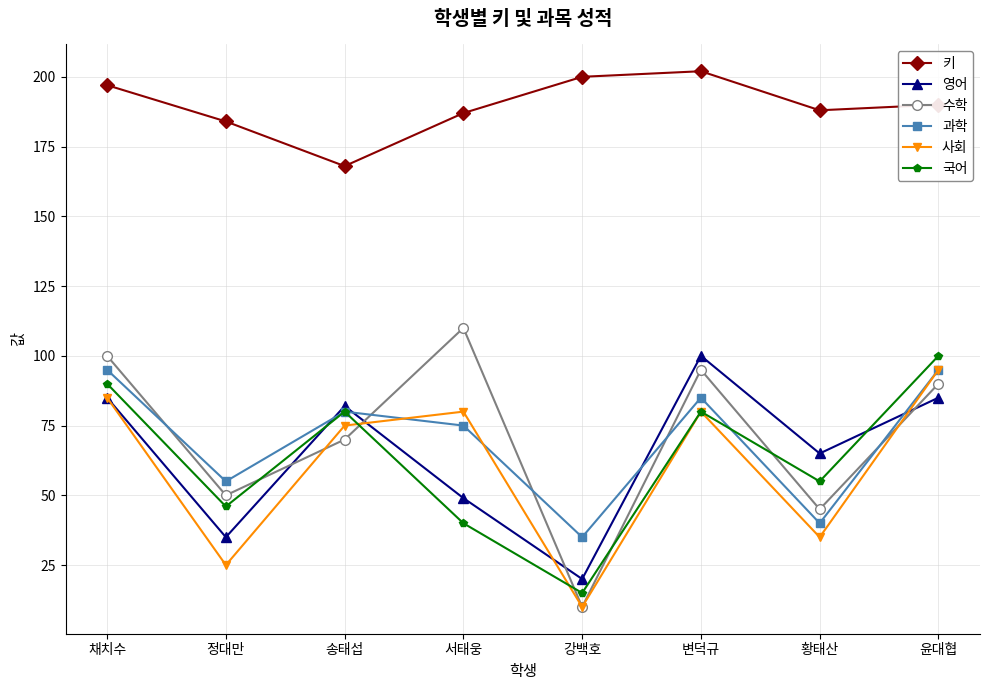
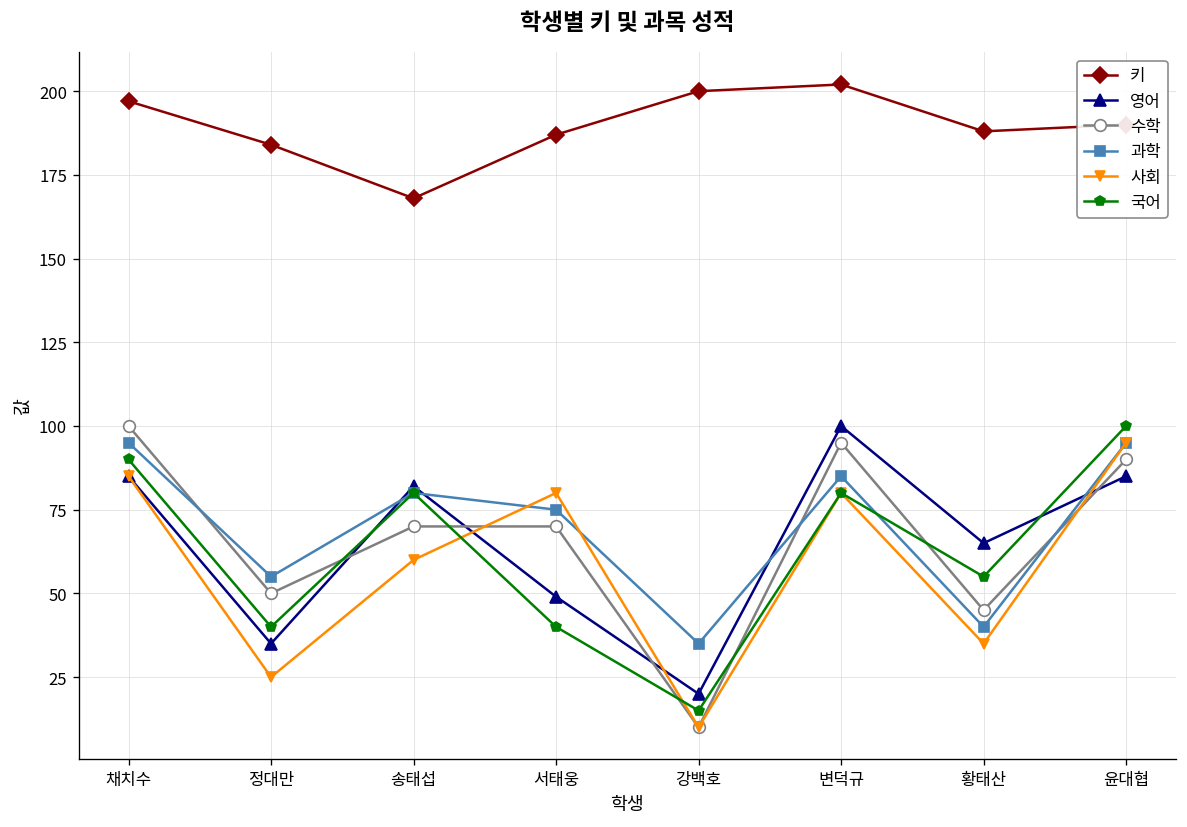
  {
    "키": {
      "채치수": 197,
      "정대만": 184,
      "송태섭": 168,
      "서태웅": 187,
      "강백호": 200,
      "변덕규": 202,
      "황태산": 188
    },
    "영어": {
      "정대만": 35,
      "송태섭": 82,
      "서태웅": 49,
      "강백호": 20,
      "변덕규": 100,
      "황태산": 65,
      "윤대협": 85
    },
    "수학": {
      "채치수": 100,
      "정대만": 50,
      "송태섭": 70,
-     "서태웅": 110,
+     "서태웅": 70,
      "변덕규": 95,
      "황태산": 45,
      "윤대협": 90
    },
    "과학": {
      "채치수": 95,
      "정대만": 55,
      "서태웅": 75,
      "강백호": 35,
      "변덕규": 85,
      "황태산": 40
    },
    "사회": {
      "정대만": 25,
-     "송태섭": 75,
+     "송태섭": 60,
      "서태웅": 80,
      "황태산": 35
    },
    "국어": {
      "채치수": 90,
-     "정대만": 46,
+     "정대만": 40,
      "서태웅": 40,
      "강백호": 15,
      "황태산": 55,
      "윤대협": 100
    }
  }
